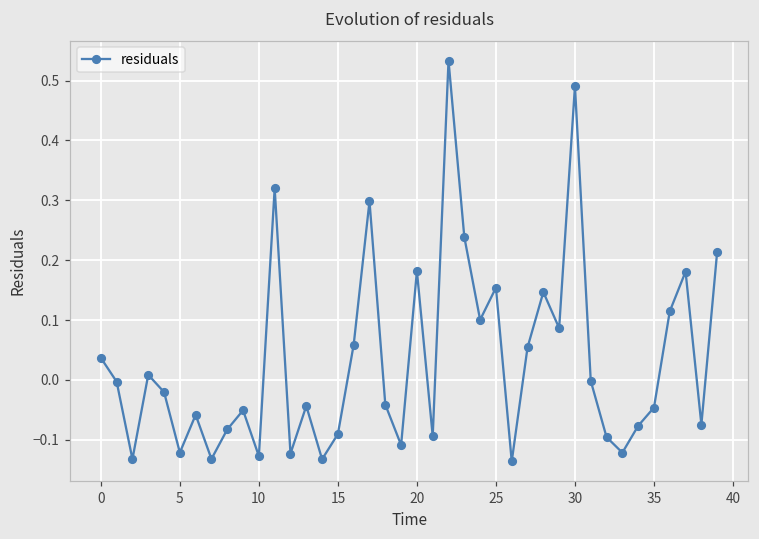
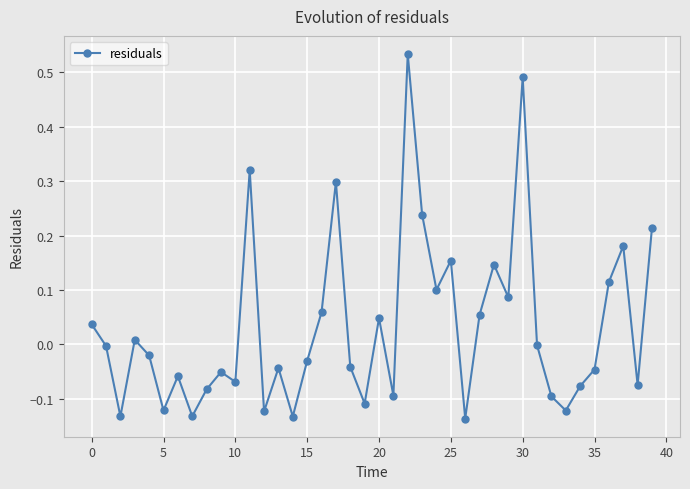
  {
    "0": 0.04,
    "5": -0.12,
-   "10": -0.13,
-   "15": -0.09,
-   "20": 0.18,
+   "10": -0.07,
+   "15": -0.03,
+   "20": 0.05,
    "25": 0.15,
    "30": 0.49,
    "35": -0.05
  }
